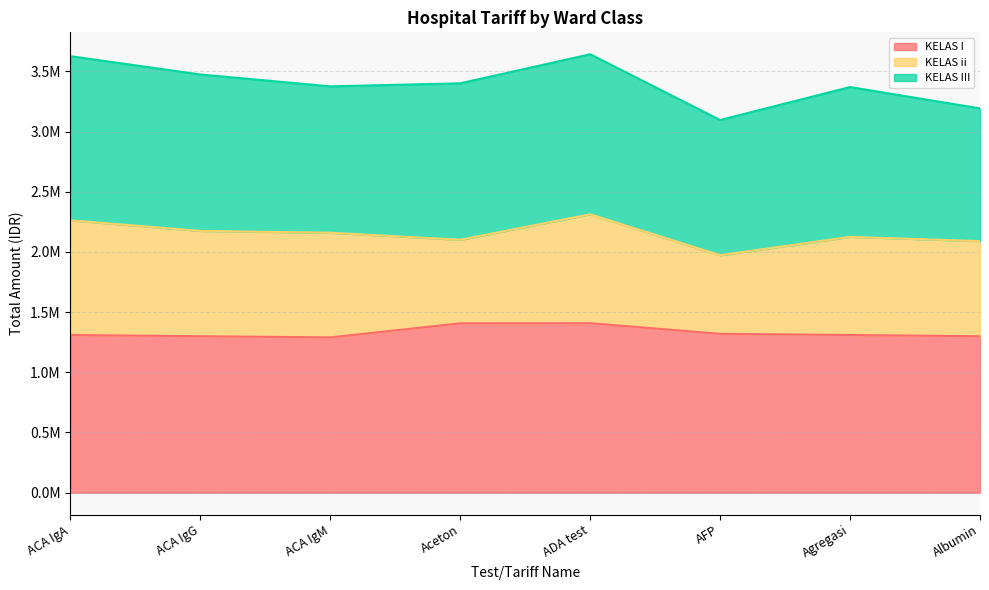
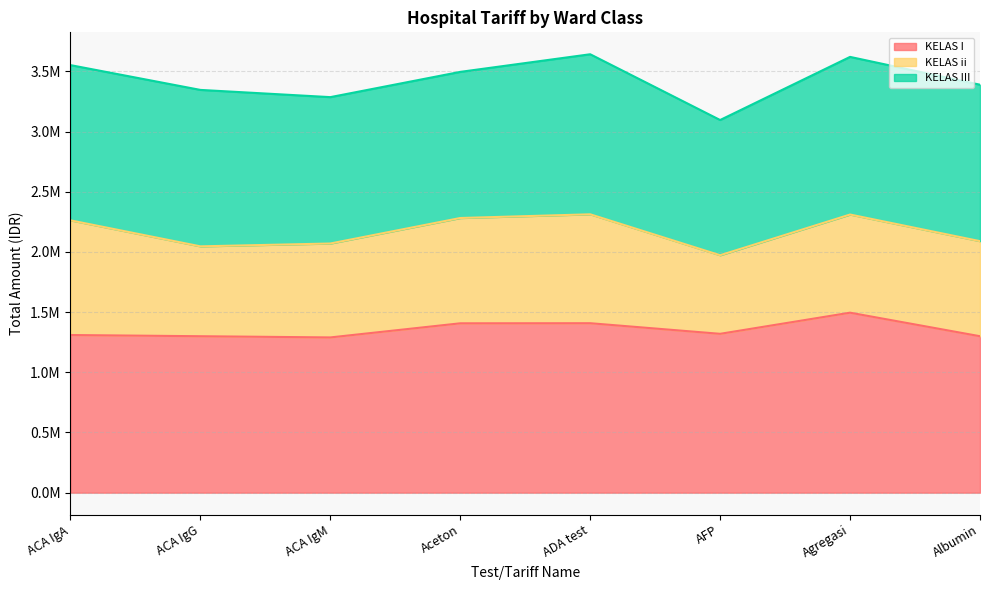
  {
    "KELAS I": {
      "ACA IgA": 1310000,
      "ACA IgG": 1300000,
      "ACA IgM": 1290000,
      "Aceton": 1410000,
      "ADA test": 1410000,
      "AFP": 1320000,
-     "Agregasi": 1310000,
+     "Agregasi": 1500000,
      "Albumin": 1300000
    },
    "KELAS ii": {
      "ACA IgA": 950000,
-     "ACA IgG": 880000,
-     "ACA IgM": 870000,
-     "Aceton": 690000,
+     "ACA IgG": 750000,
+     "ACA IgM": 780000,
+     "Aceton": 880000,
      "ADA test": 910000,
      "AFP": 650000,
      "Agregasi": 820000,
      "Albumin": 790000
    },
    "KELAS III": {
-     "ACA IgA": 1360000,
+     "ACA IgA": 1290000,
      "ACA IgG": 1300000,
      "ACA IgM": 1220000,
-     "Aceton": 1300000,
+     "Aceton": 1210000,
      "ADA test": 1330000,
      "AFP": 1120000,
-     "Agregasi": 1250000,
-     "Albumin": 1100000
+     "Agregasi": 1310000,
+     "Albumin": 1300000
    }
  }
